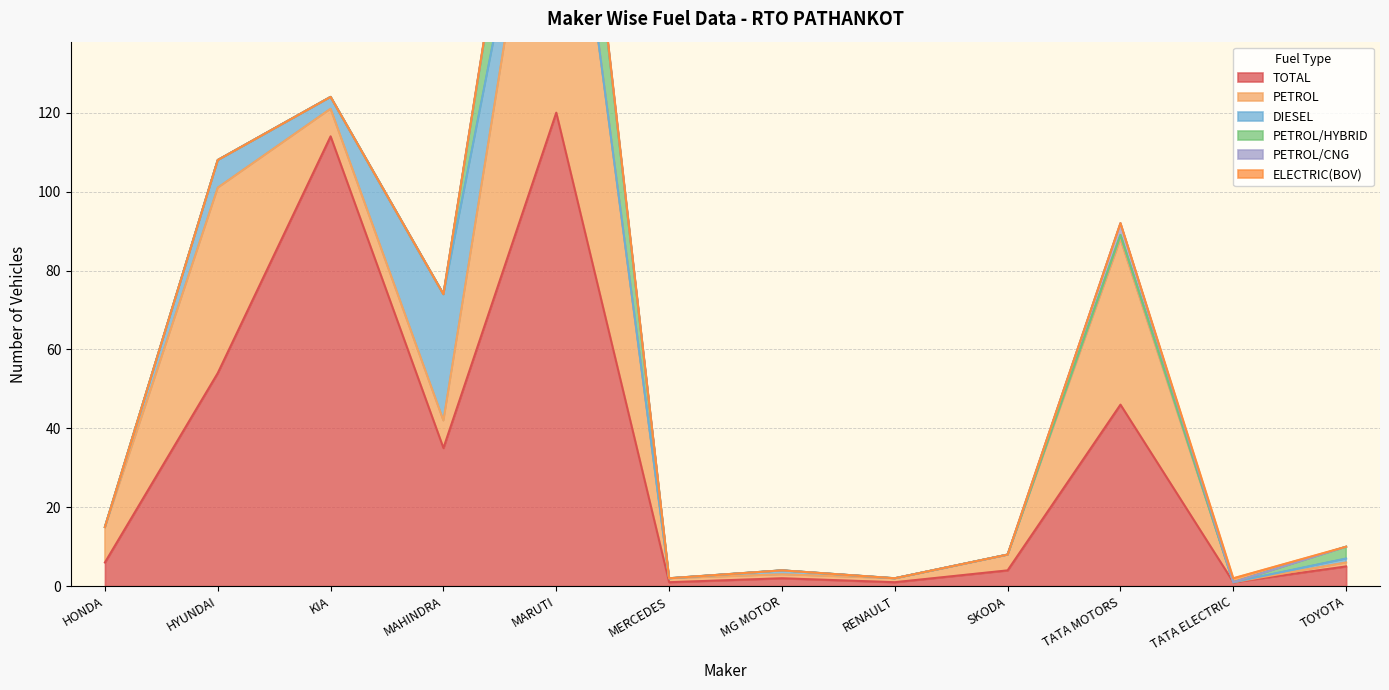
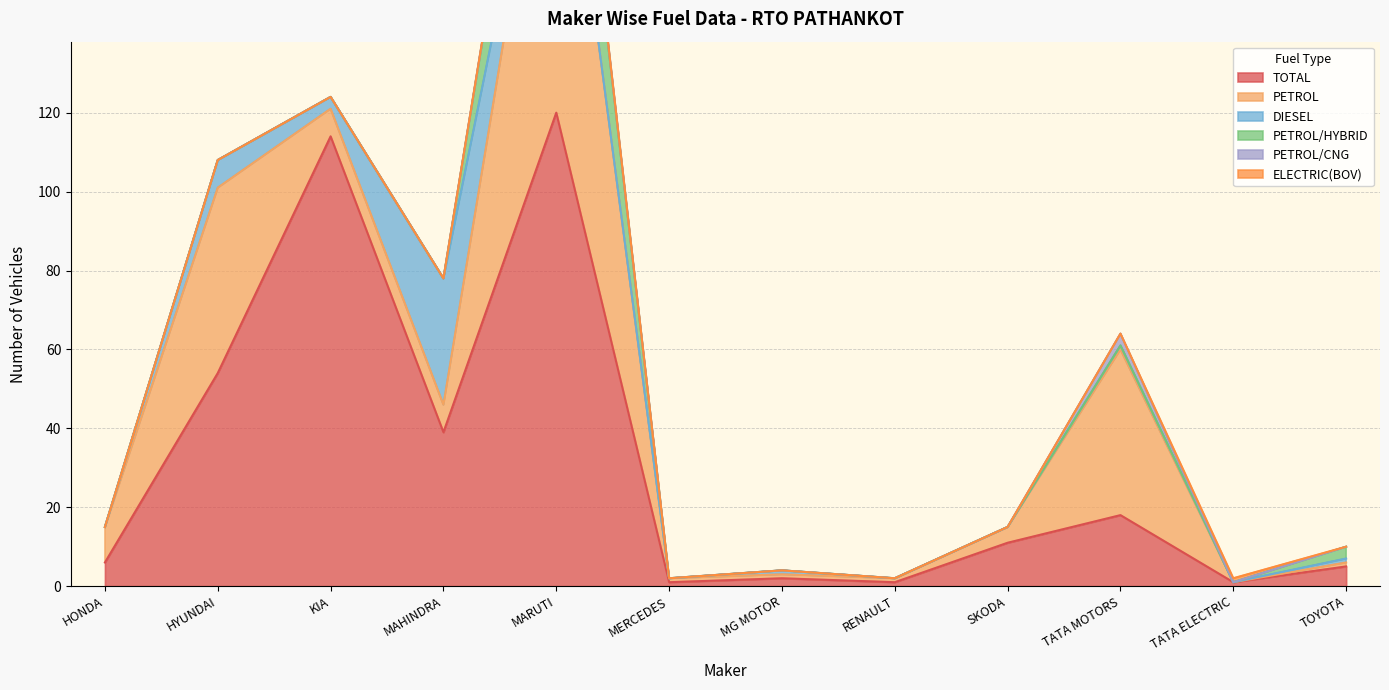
  {
    "TOTAL": {
      "HONDA": 6,
      "HYUNDAI": 54,
      "KIA": 114,
-     "MAHINDRA": 35,
+     "MAHINDRA": 39,
      "MARUTI": 120,
      "MERCEDES": 1,
      "MG MOTOR": 2,
      "RENAULT": 1,
-     "SKODA": 4,
-     "TATA MOTORS": 46,
+     "SKODA": 11,
+     "TATA MOTORS": 18,
      "TOYOTA": 5
    }
  }
